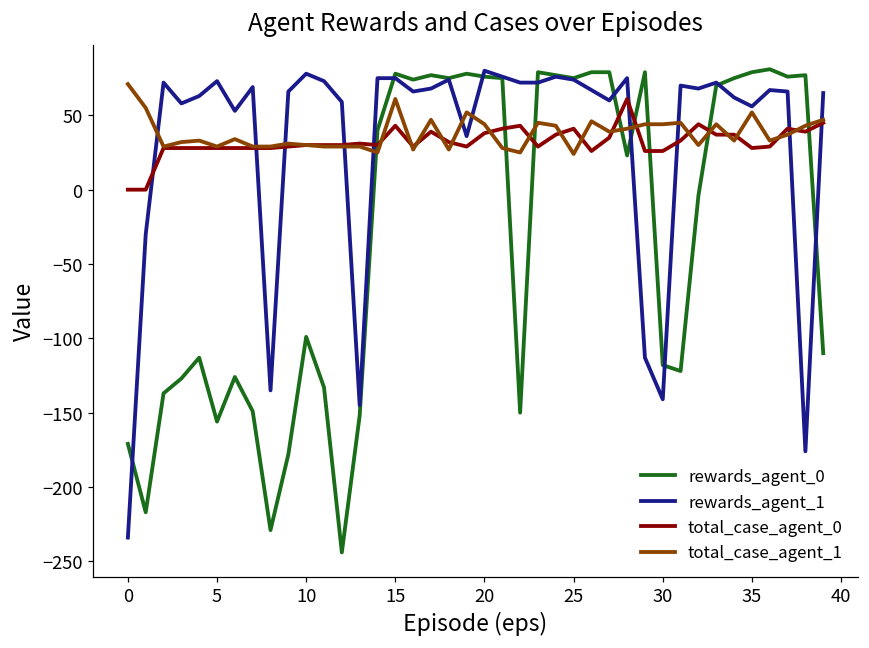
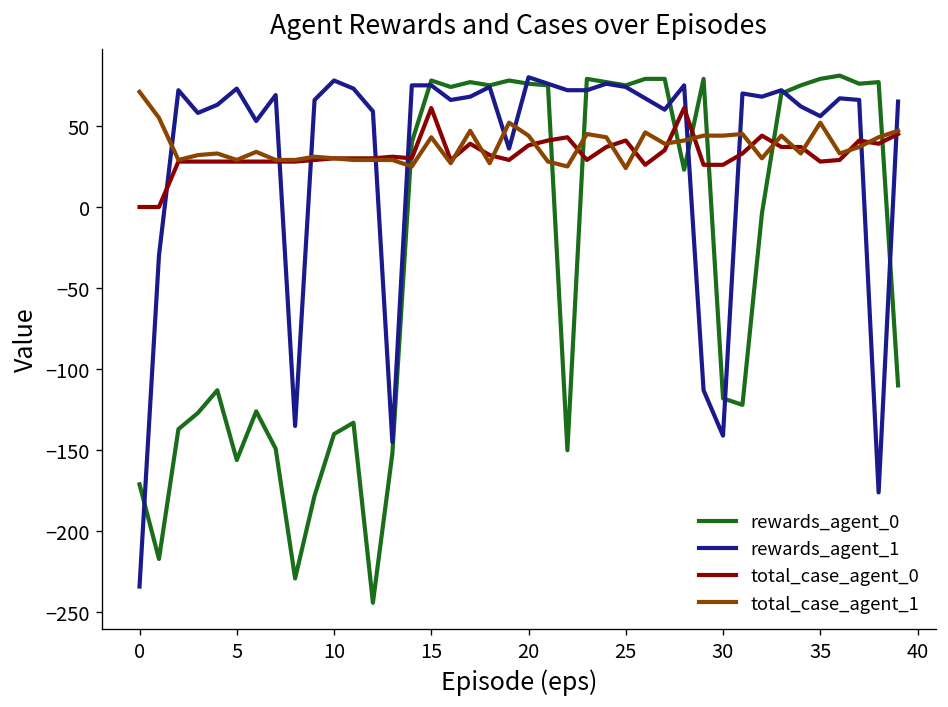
  {
    "rewards_agent_0": {
      "0": -171,
      "5": -156,
-     "10": -99,
+     "10": -140,
      "15": 78,
      "20": 76,
      "30": -118,
      "35": 79
    },
    "rewards_agent_1": {
      "0": -234,
      "5": 73,
      "10": 78,
      "15": 75,
      "20": 80,
      "30": -141,
      "35": 56
    },
    "total_case_agent_0": {
      "0": 0,
-     "15": 43,
+     "15": 61,
      "20": 38,
      "25": 41,
      "30": 26,
      "35": 28
    },
    "total_case_agent_1": {
      "0": 71,
-     "15": 61,
+     "15": 43,
      "20": 44,
      "25": 24,
      "30": 44,
      "35": 52
    }
  }
